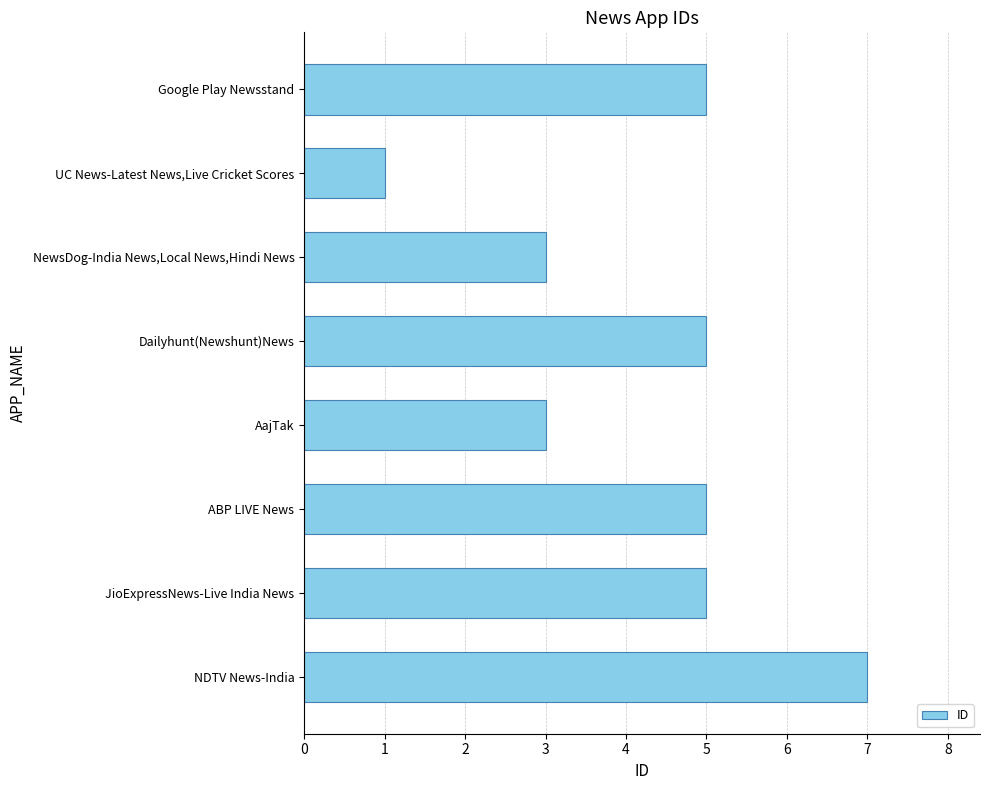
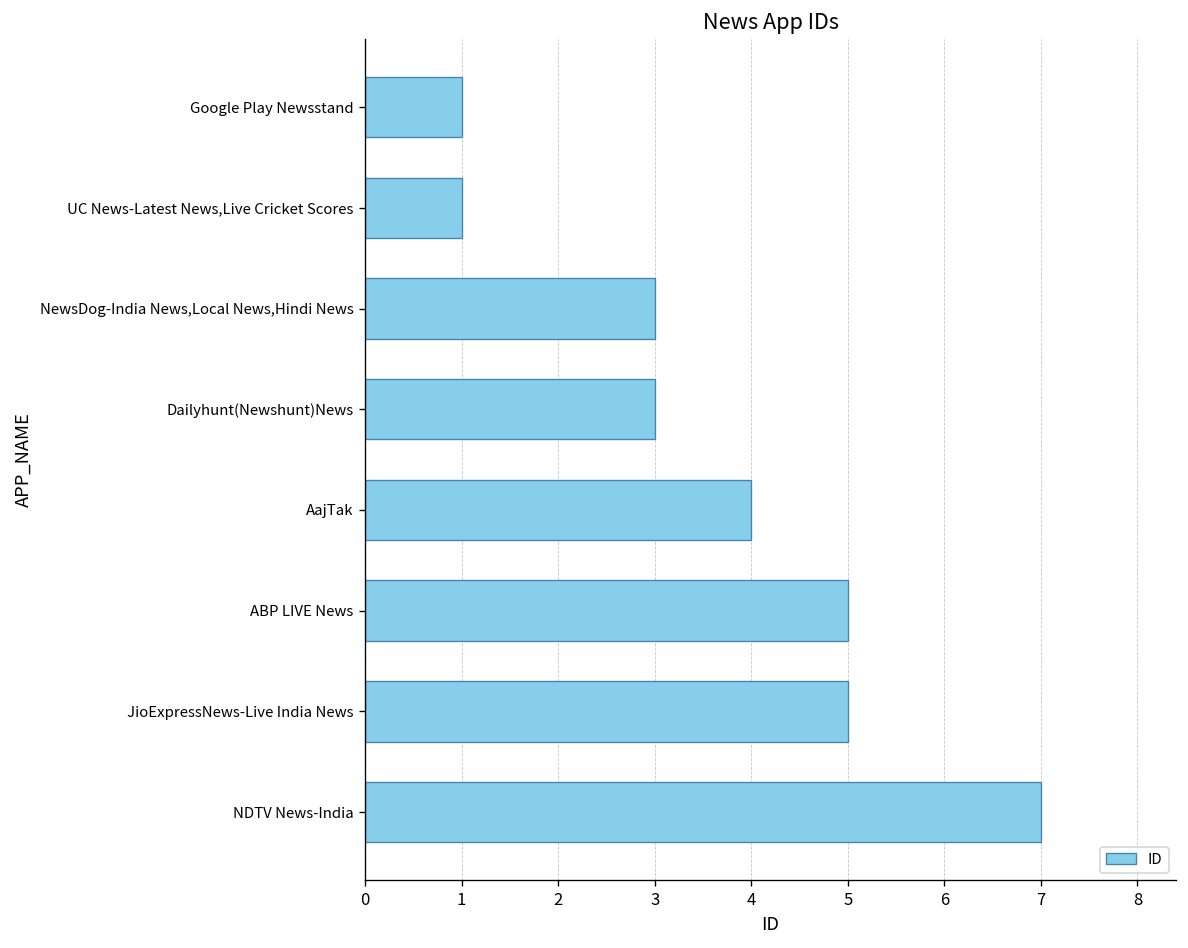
  {
-   "Google Play Newsstand": 5,
+   "Google Play Newsstand": 1,
    "UC News-Latest News,Live Cricket Scores": 1,
    "NewsDog-India News,Local News,Hindi News": 3,
-   "Dailyhunt(Newshunt)News": 5,
-   "AajTak": 3,
+   "Dailyhunt(Newshunt)News": 3,
+   "AajTak": 4,
    "ABP LIVE News": 5,
    "JioExpressNews-Live India News": 5,
    "NDTV News-India": 7
  }
